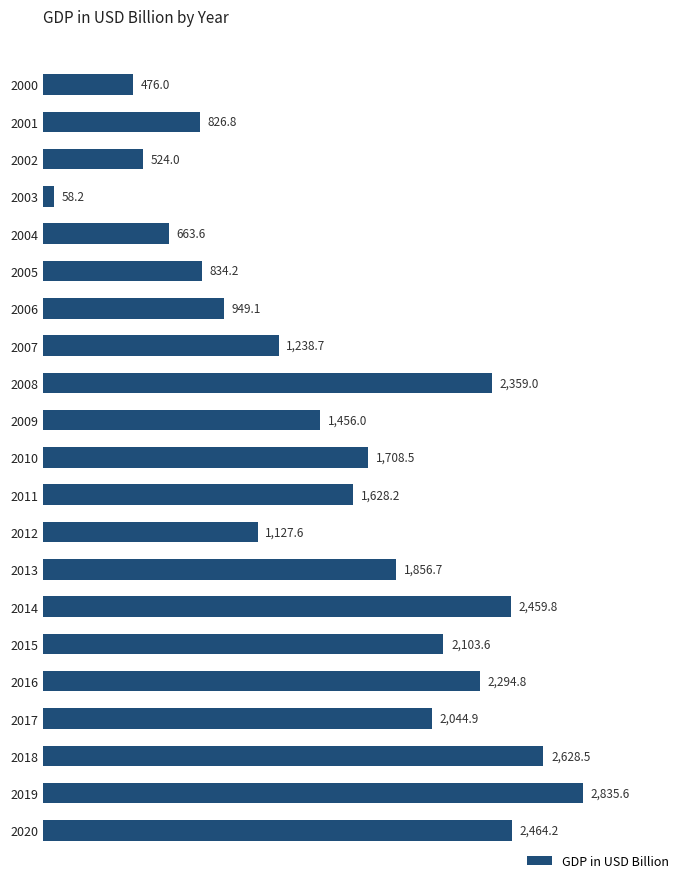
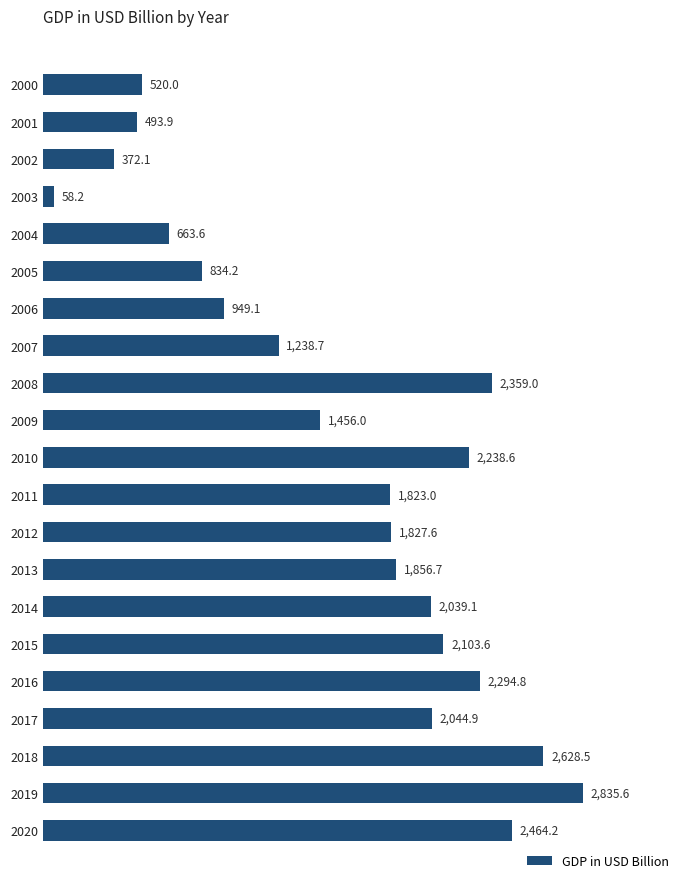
  {
-   "2000": "476.0",
-   "2001": "826.8",
-   "2002": "524.0",
+   "2000": "520.0",
+   "2001": "493.9",
+   "2002": "372.1",
    "2003": "58.2",
    "2004": "663.6",
    "2005": "834.2",
    "2006": "949.1",
    "2007": "1,238.7",
    "2008": "2,359.0",
    "2009": "1,456.0",
-   "2010": "1,708.5",
-   "2011": "1,628.2",
-   "2012": "1,127.6",
+   "2010": "2,238.6",
+   "2011": "1,823.0",
+   "2012": "1,827.6",
    "2013": "1,856.7",
-   "2014": "2,459.8",
+   "2014": "2,039.1",
    "2015": "2,103.6",
    "2016": "2,294.8",
    "2017": "2,044.9",
    "2018": "2,628.5",
    "2019": "2,835.6",
    "2020": "2,464.2"
  }
